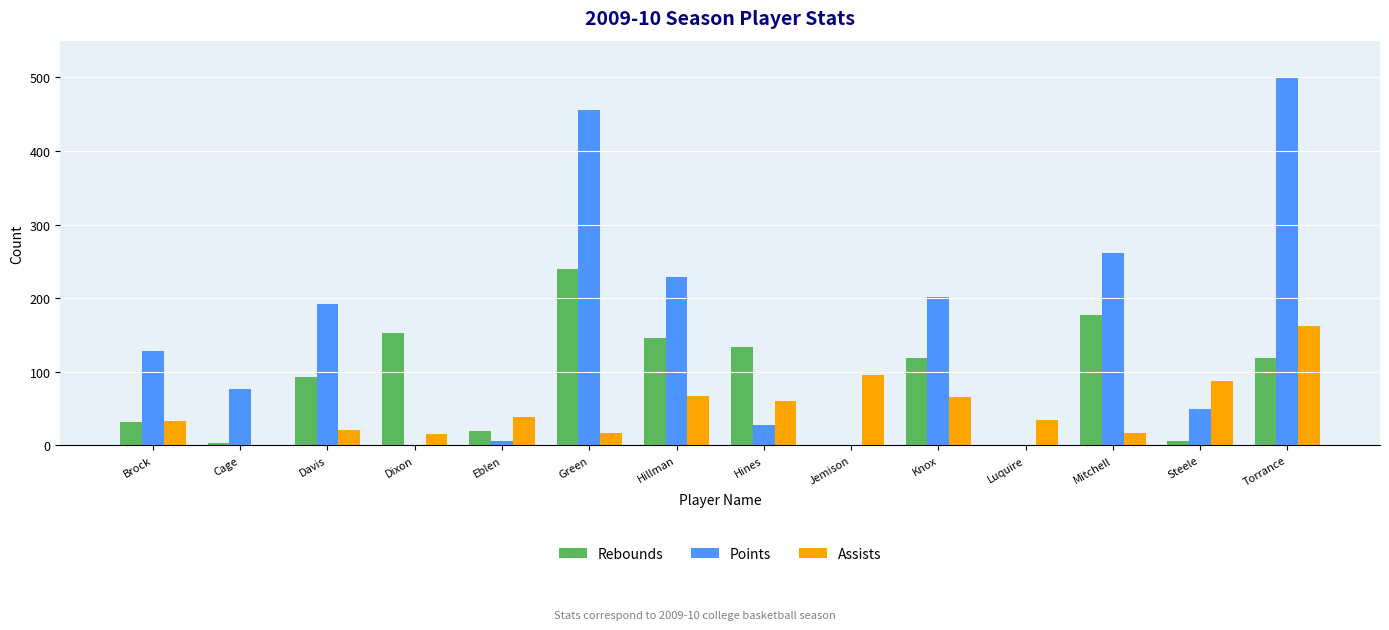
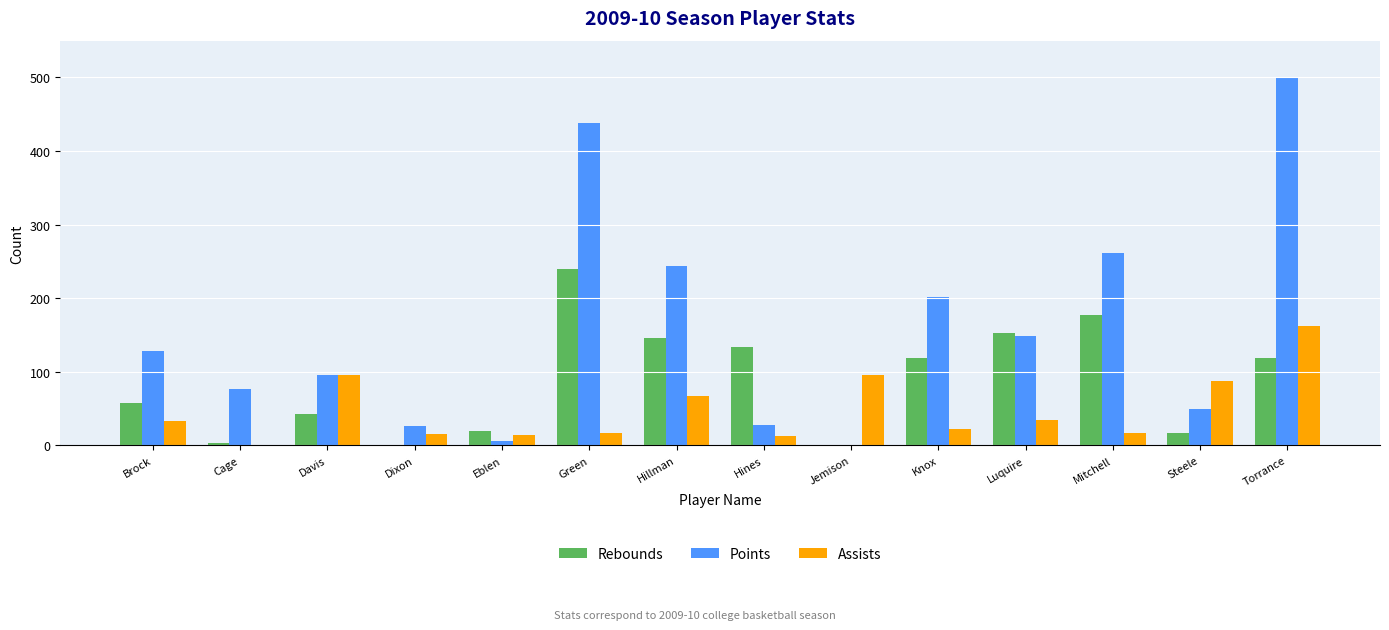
  {
    "Rebounds": {
-     "Brock": 30,
-     "Davis": 90,
-     "Dixon": 150,
+     "Brock": 60,
+     "Davis": 40,
+     "Dixon": 0,
      "Eblen": 20,
      "Green": 240,
      "Hillman": 150,
      "Hines": 130,
      "Jemison": 0,
      "Knox": 120,
-     "Luquire": 0,
+     "Luquire": 150,
      "Mitchell": 180,
-     "Steele": 10,
+     "Steele": 20,
      "Torrance": 120
    },
    "Points": {
      "Brock": 130,
      "Cage": 80,
-     "Davis": 190,
-     "Dixon": 0,
+     "Davis": 100,
+     "Dixon": 30,
      "Eblen": 10,
-     "Green": 460,
-     "Hillman": 230,
+     "Green": 440,
+     "Hillman": 240,
      "Hines": 30,
      "Jemison": 0,
      "Knox": 200,
-     "Luquire": 0,
+     "Luquire": 150,
      "Mitchell": 260,
      "Steele": 50,
      "Torrance": 500
    },
    "Assists": {
      "Brock": 30,
-     "Davis": 20,
+     "Davis": 100,
      "Dixon": 20,
-     "Eblen": 40,
+     "Eblen": 10,
      "Green": 20,
      "Hillman": 70,
-     "Hines": 60,
+     "Hines": 10,
      "Jemison": 100,
-     "Knox": 70,
+     "Knox": 20,
      "Luquire": 40,
      "Mitchell": 20,
      "Steele": 90,
      "Torrance": 160
    }
  }
